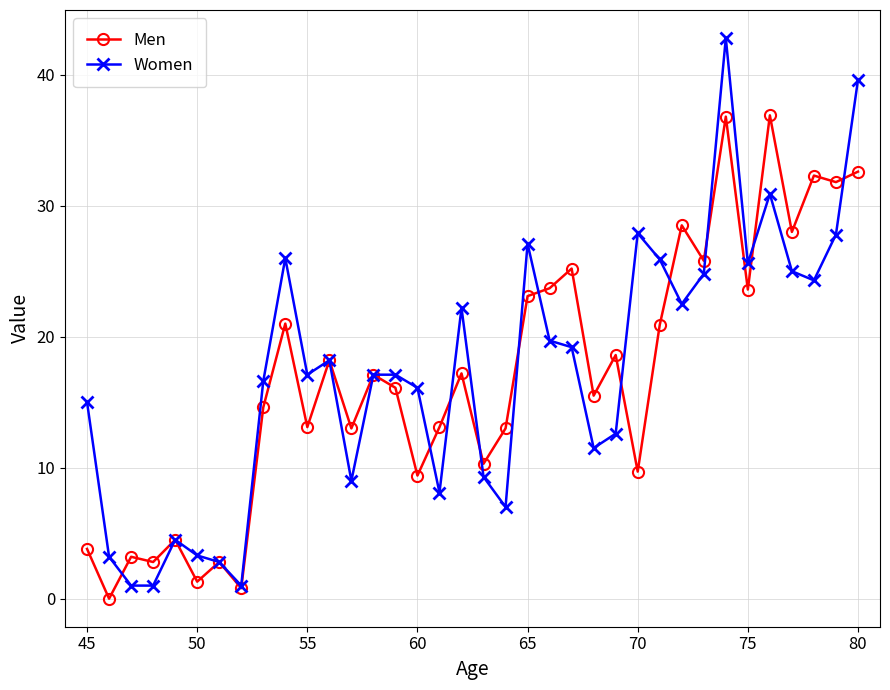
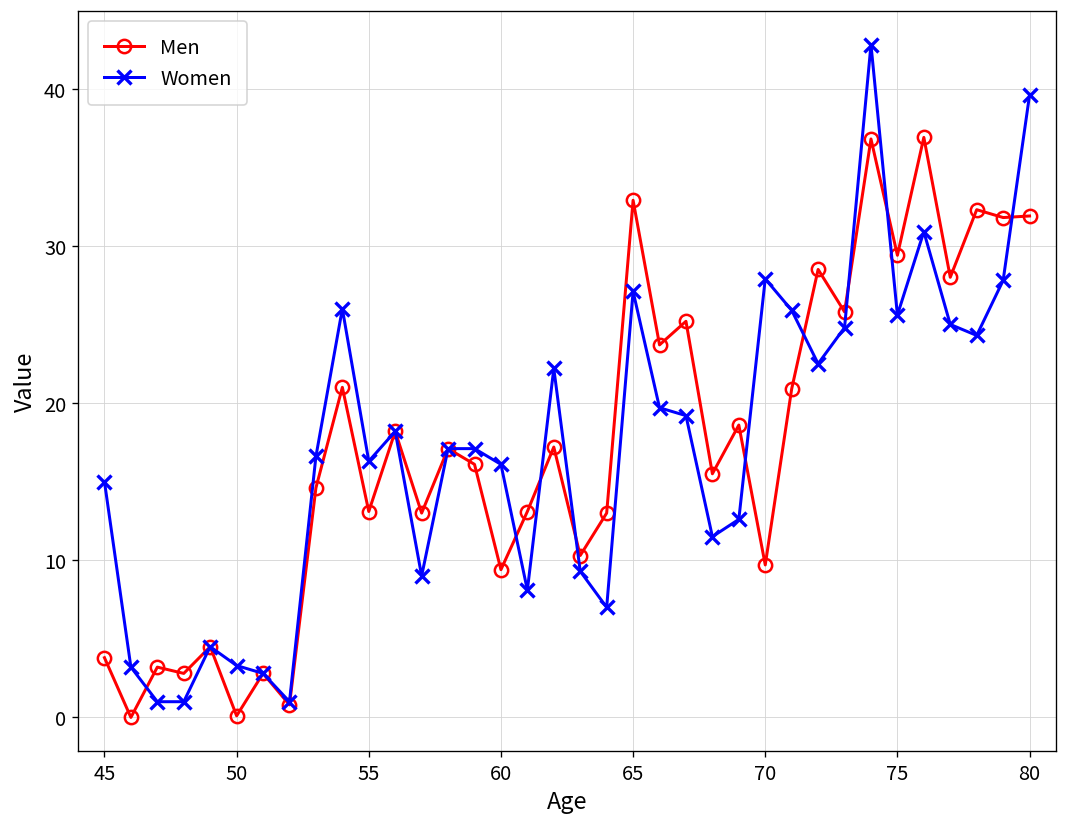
  {
    "Men": {
      "45": 3.8,
-     "50": 1.3,
+     "50": 0.1,
      "55": 13.1,
      "60": 9.4,
-     "65": 23.1,
+     "65": 32.9,
      "70": 9.7,
-     "75": 23.6,
-     "80": 32.6
+     "75": 29.4,
+     "80": 31.9
    },
    "Women": {
      "45": 15.0,
      "50": 3.3,
-     "55": 17.1,
+     "55": 16.3,
      "60": 16.1,
      "65": 27.1,
      "70": 27.9,
      "75": 25.6,
      "80": 39.6
    }
  }
